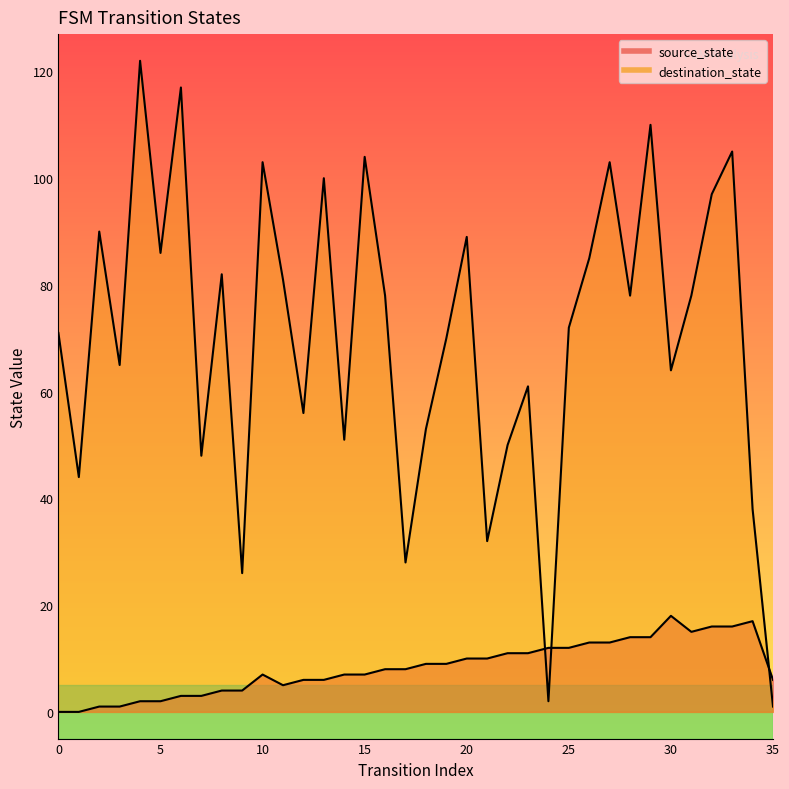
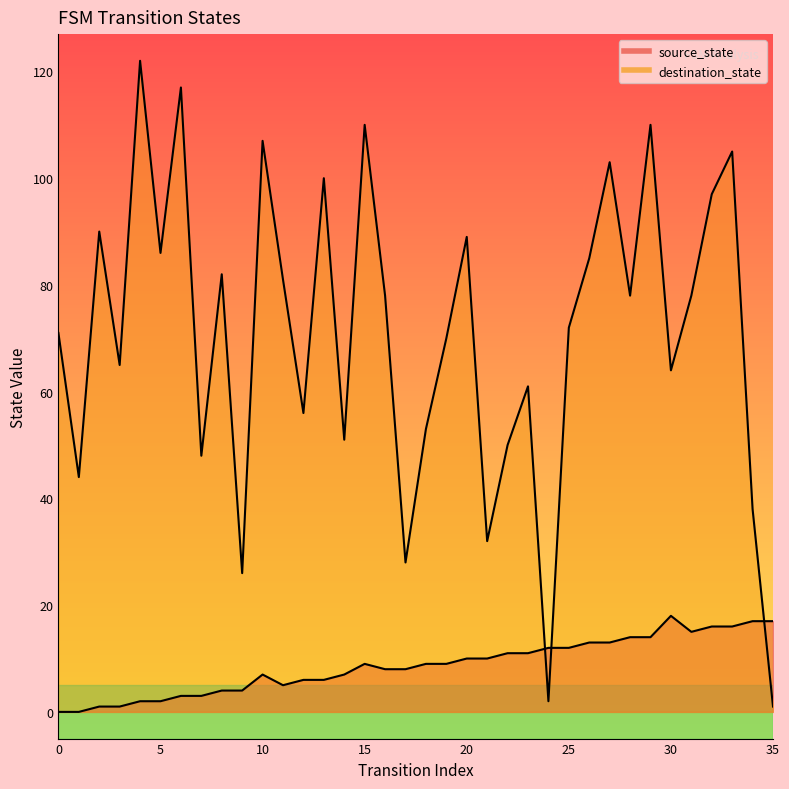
  {
    "source_state": {
      "10": 7,
-     "15": 7,
+     "15": 9,
      "20": 10,
      "25": 12,
      "30": 18,
-     "35": 6
+     "35": 17
    },
    "destination_state": {
      "0": 71,
      "5": 86,
-     "10": 103,
-     "15": 104,
+     "10": 107,
+     "15": 110,
      "20": 89,
      "25": 72,
      "30": 64
    }
  }
